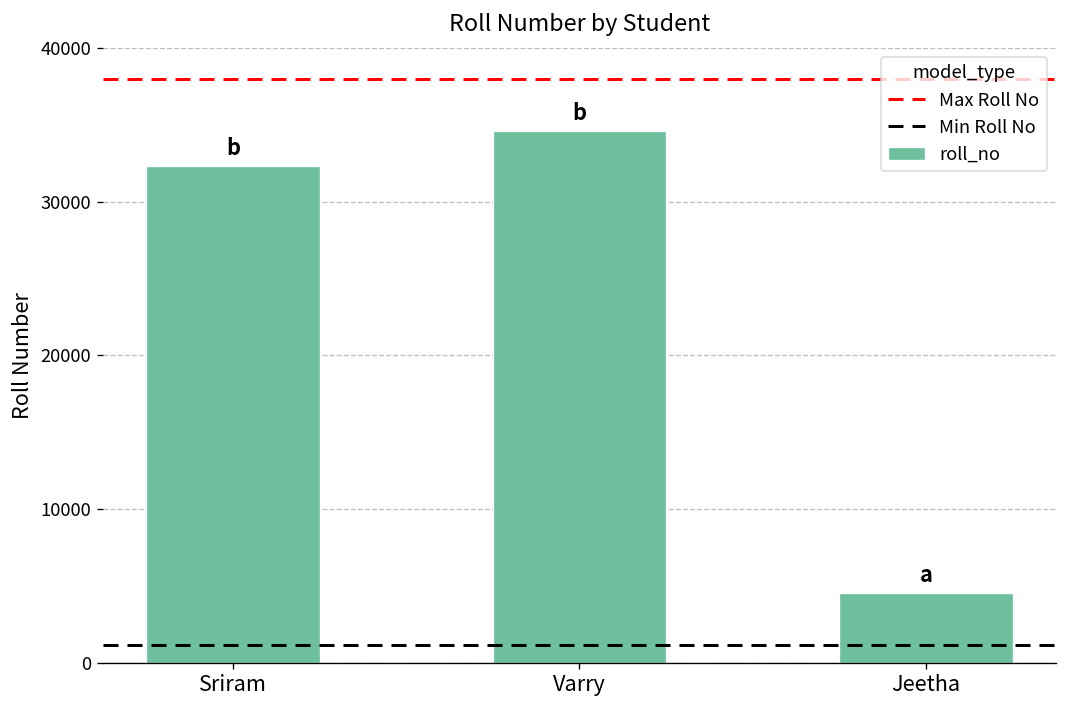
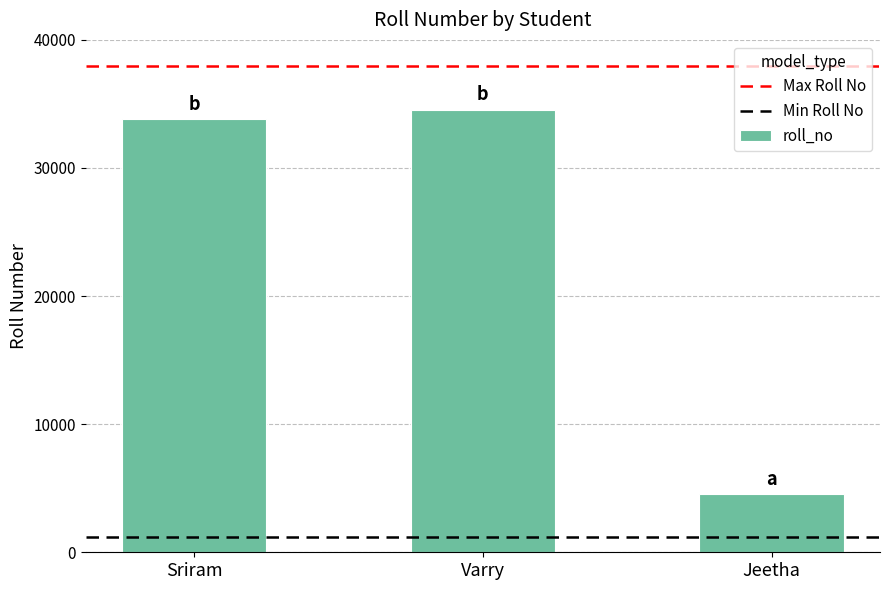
  {
-   "Sriram": 32300,
+   "Sriram": 33800,
    "Varry": 34600,
    "Jeetha": 4500
  }
